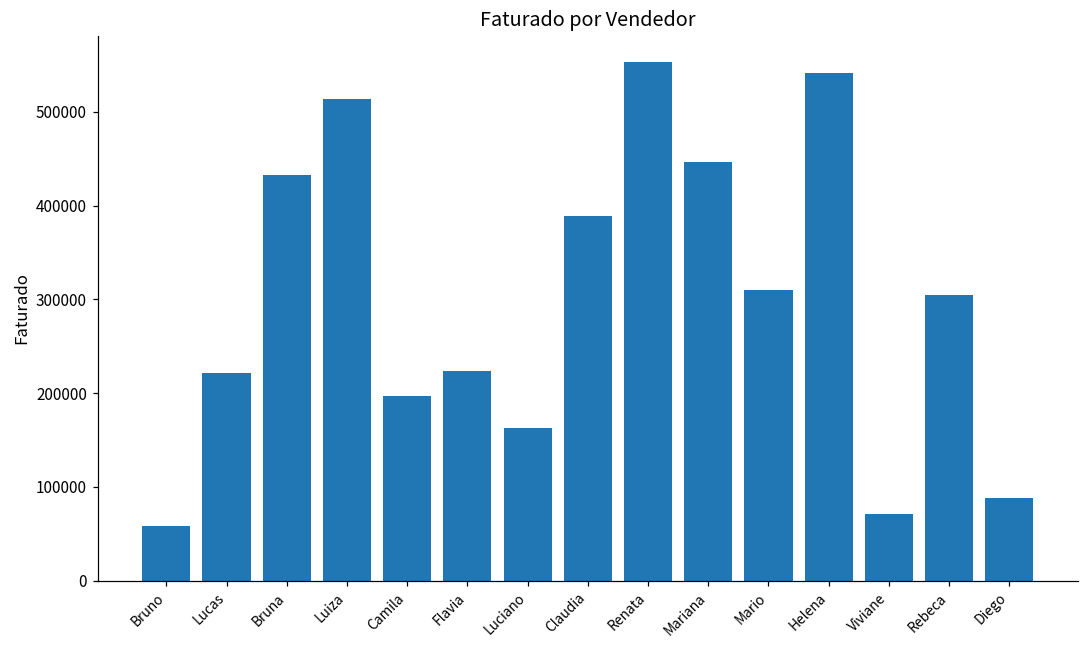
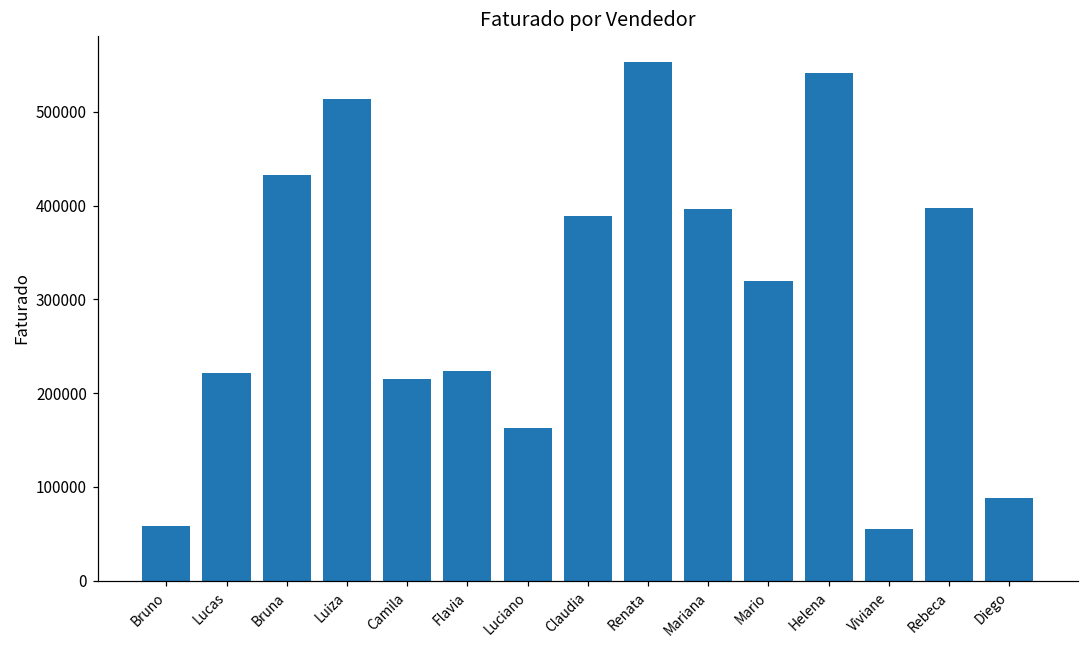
  {
    "Bruno": 60000,
    "Lucas": 220000,
    "Bruna": 430000,
    "Luiza": 510000,
-   "Camila": 200000,
+   "Camila": 210000,
    "Flavia": 220000,
    "Luciano": 160000,
    "Claudia": 390000,
    "Renata": 550000,
-   "Mariana": 450000,
-   "Mario": 310000,
+   "Mariana": 400000,
+   "Mario": 320000,
    "Helena": 540000,
-   "Viviane": 70000,
-   "Rebeca": 300000,
+   "Viviane": 50000,
+   "Rebeca": 400000,
    "Diego": 90000
  }
